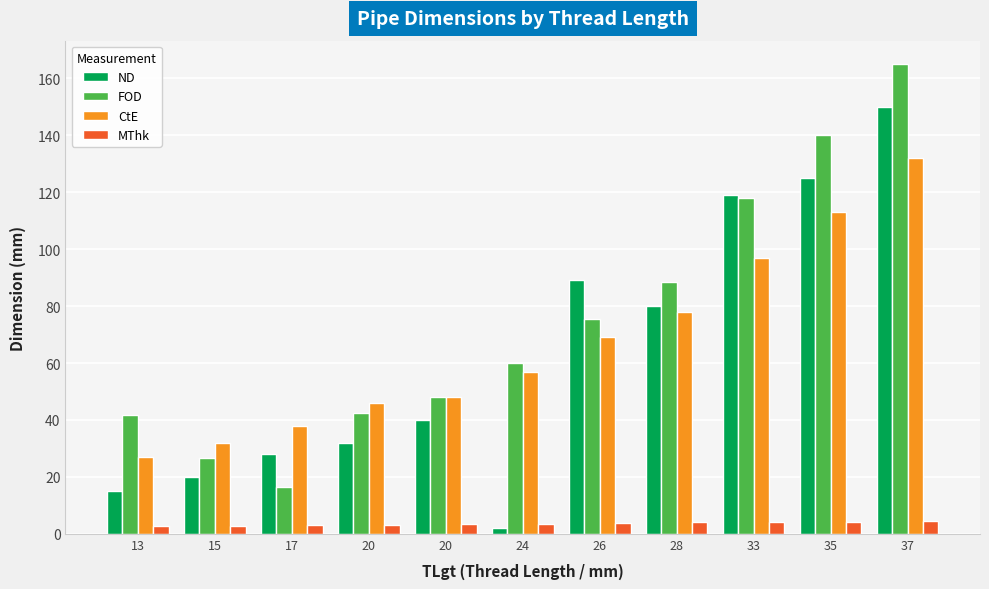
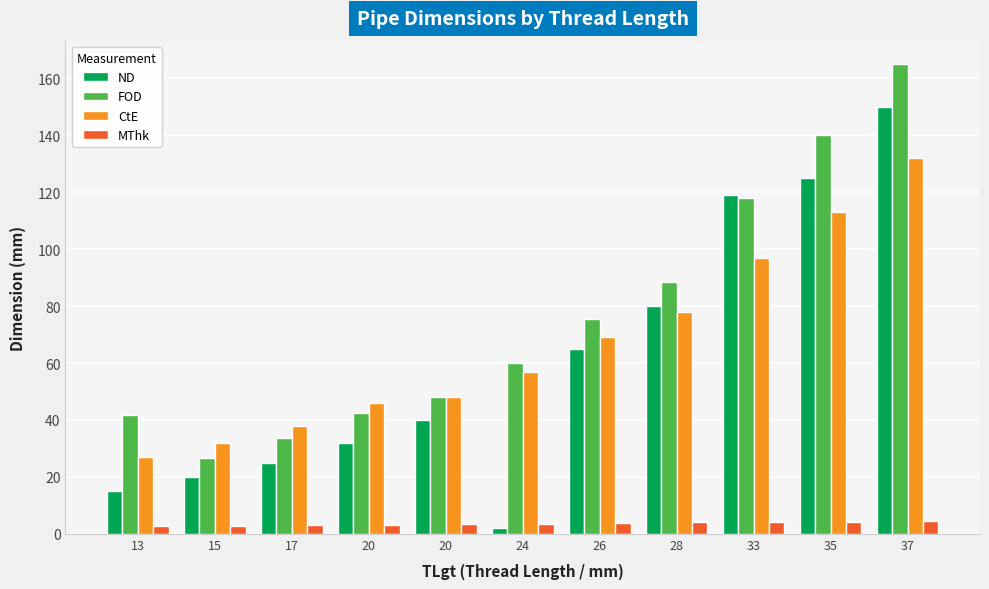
  {
    "ND": {
      "13": 15,
      "15": 20,
-     "17": 28,
+     "17": 25,
      "24": 2,
-     "26": 89,
+     "26": 65,
      "28": 80,
      "33": 119,
      "35": 125,
      "37": 150
    },
    "FOD": {
      "13": 42,
      "15": 27,
-     "17": 16,
+     "17": 34,
      "24": 60,
      "26": 76,
      "28": 89,
      "33": 118,
      "35": 140,
      "37": 165
    }
  }
